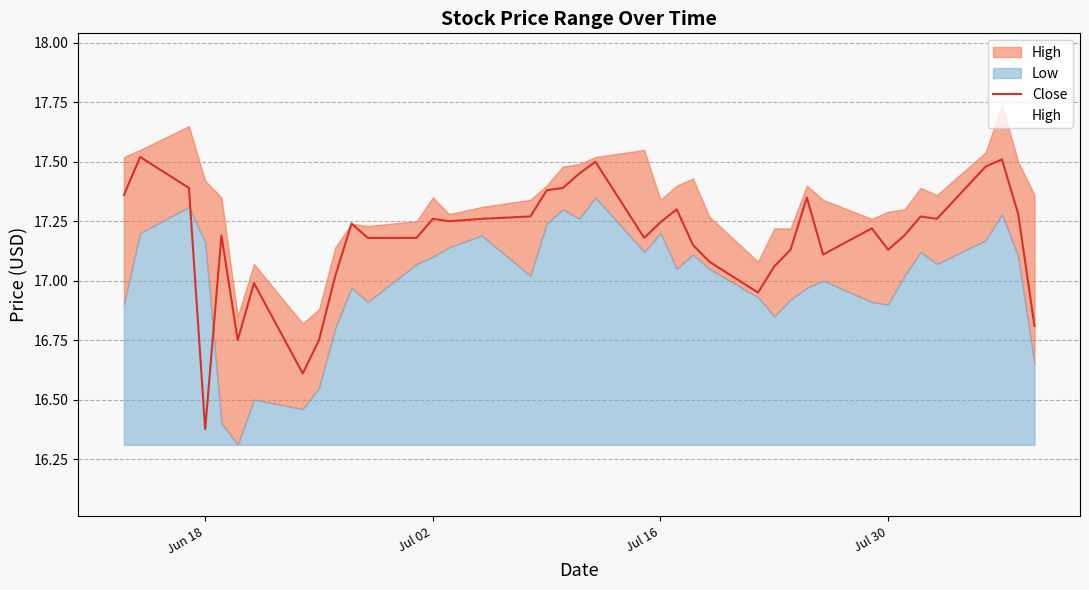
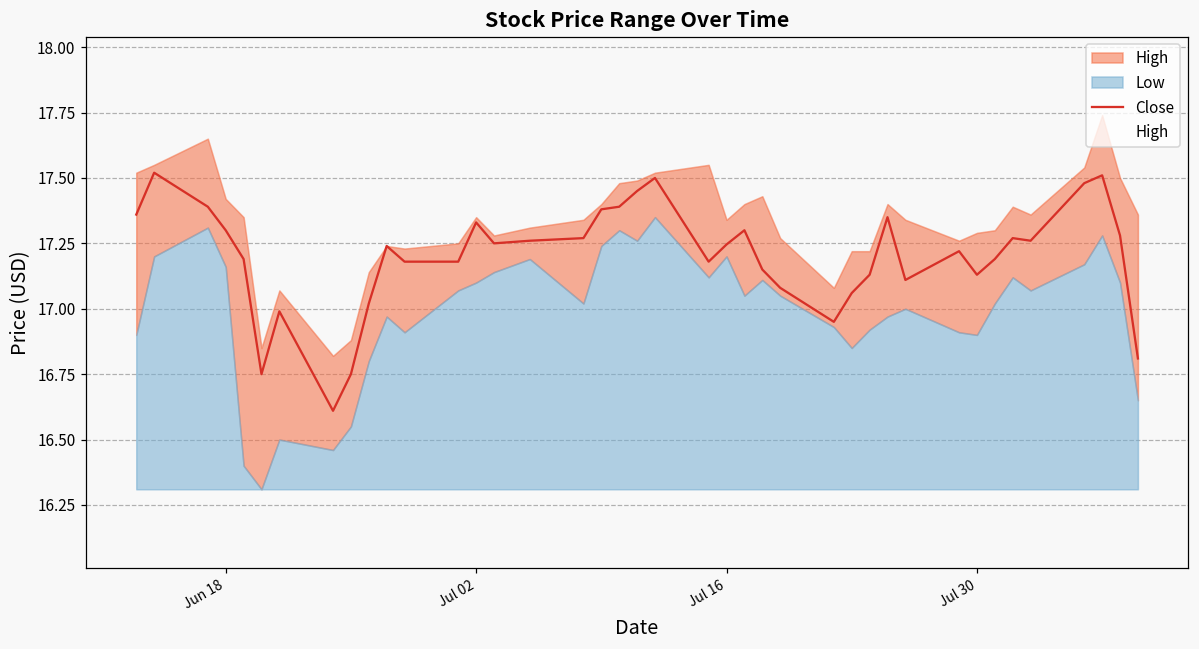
  {
    "Close": {
-     "Jun 18": 16.38,
-     "Jul 02": 17.26,
+     "Jun 18": 17.30,
+     "Jul 02": 17.33,
      "Jul 16": 17.25,
      "Jul 30": 17.13
    },
    "Low": {
      "Jun 18": 17.16,
      "Jul 02": 17.10,
      "Jul 16": 17.20,
      "Jul 30": 16.90
    }
  }
